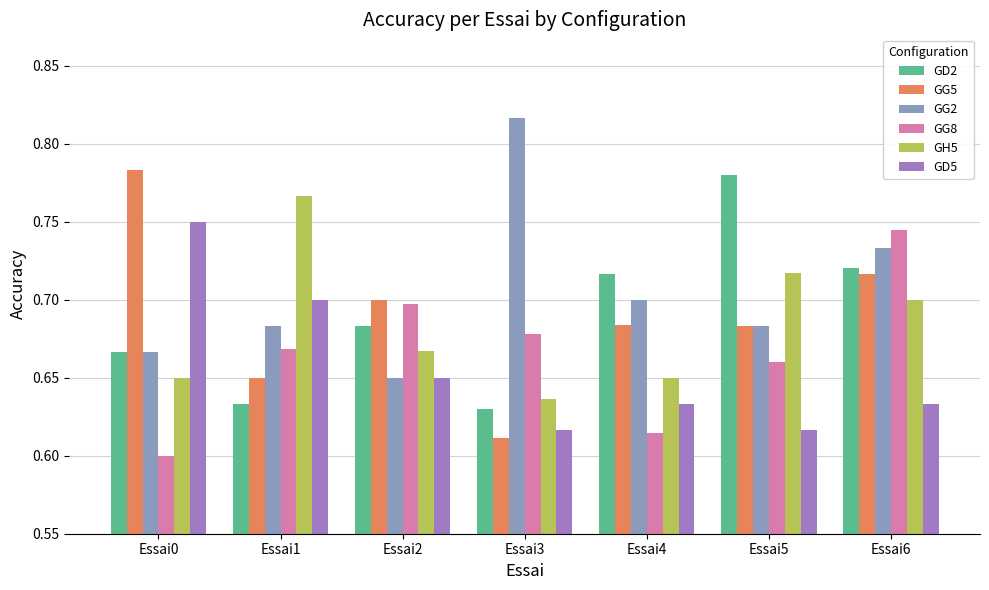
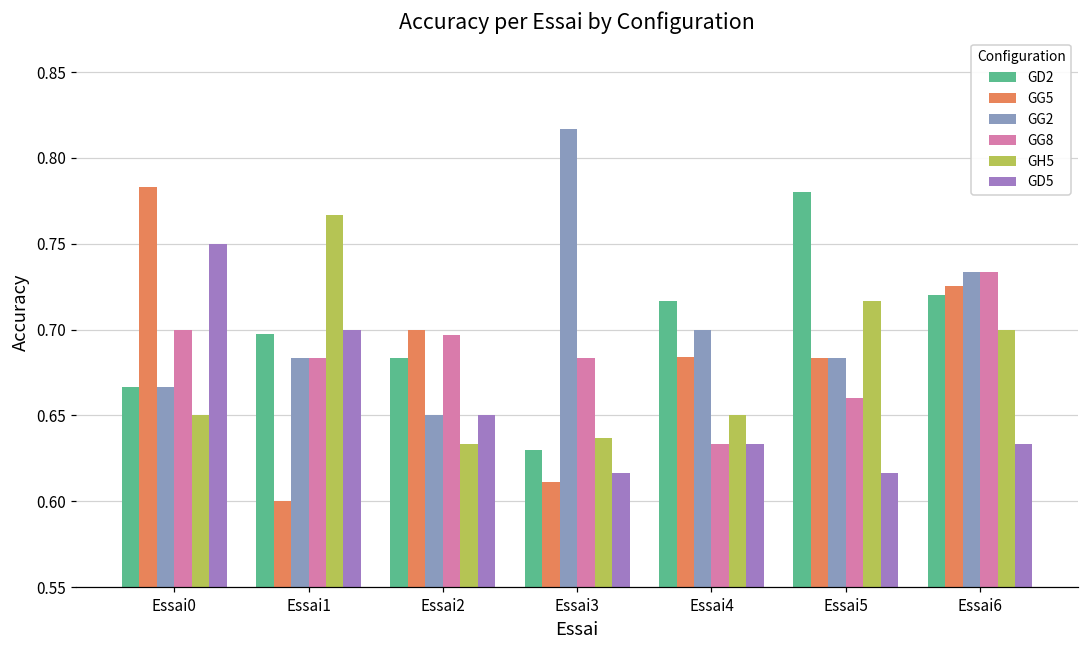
  {
    "GD2": {
      "Essai0": 0.667,
-     "Essai1": 0.633,
+     "Essai1": 0.697,
      "Essai2": 0.683,
      "Essai3": 0.630,
      "Essai4": 0.717,
      "Essai5": 0.780,
      "Essai6": 0.720
    },
    "GG5": {
      "Essai0": 0.783,
-     "Essai1": 0.65,
+     "Essai1": 0.60,
      "Essai2": 0.700,
      "Essai3": 0.611,
      "Essai4": 0.684,
      "Essai5": 0.683,
-     "Essai6": 0.717
+     "Essai6": 0.725
    },
    "GG8": {
-     "Essai0": 0.6,
-     "Essai1": 0.669,
+     "Essai0": 0.7,
+     "Essai1": 0.683,
      "Essai2": 0.697,
-     "Essai3": 0.678,
-     "Essai4": 0.615,
+     "Essai3": 0.683,
+     "Essai4": 0.633,
      "Essai5": 0.660,
-     "Essai6": 0.745
+     "Essai6": 0.733
    },
    "GH5": {
      "Essai0": 0.650,
      "Essai1": 0.767,
-     "Essai2": 0.667,
+     "Essai2": 0.633,
      "Essai3": 0.637,
      "Essai4": 0.650,
      "Essai5": 0.717,
      "Essai6": 0.700
    }
  }
